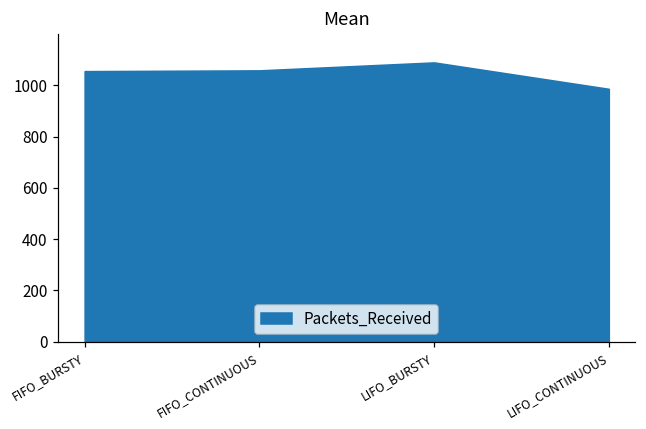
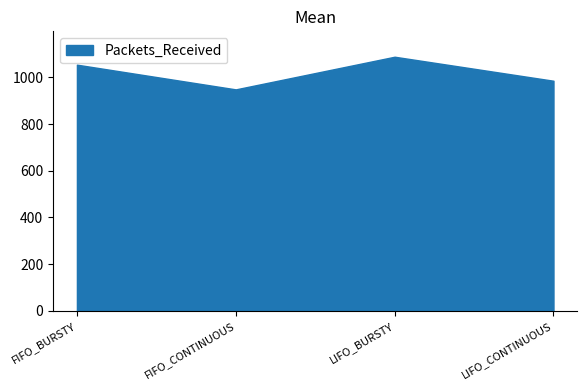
  {
    "FIFO_BURSTY": 1060,
-   "FIFO_CONTINUOUS": 1060,
+   "FIFO_CONTINUOUS": 950,
    "LIFO_BURSTY": 1090,
    "LIFO_CONTINUOUS": 990
  }
